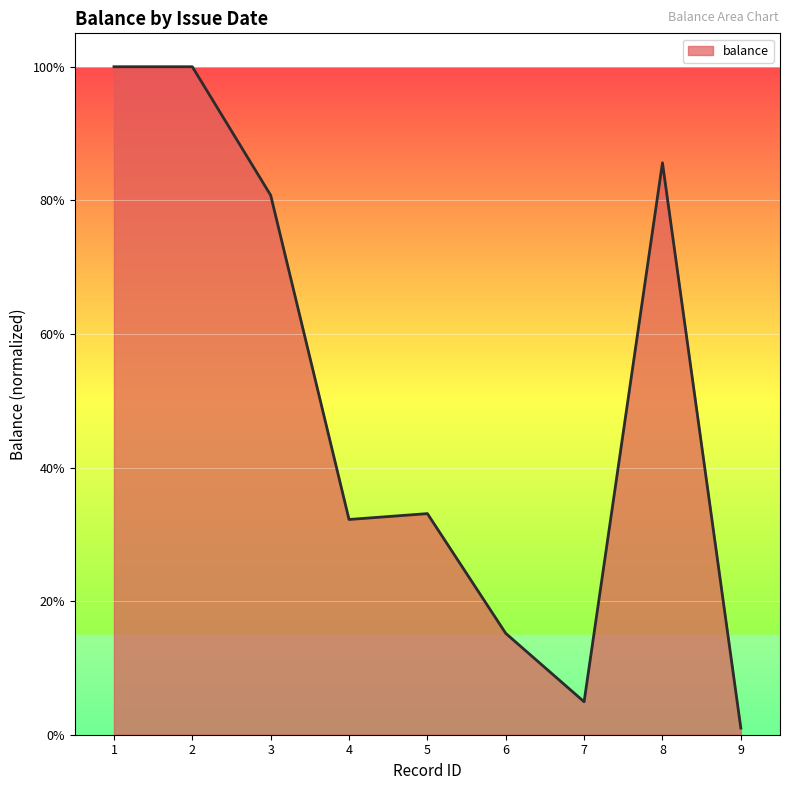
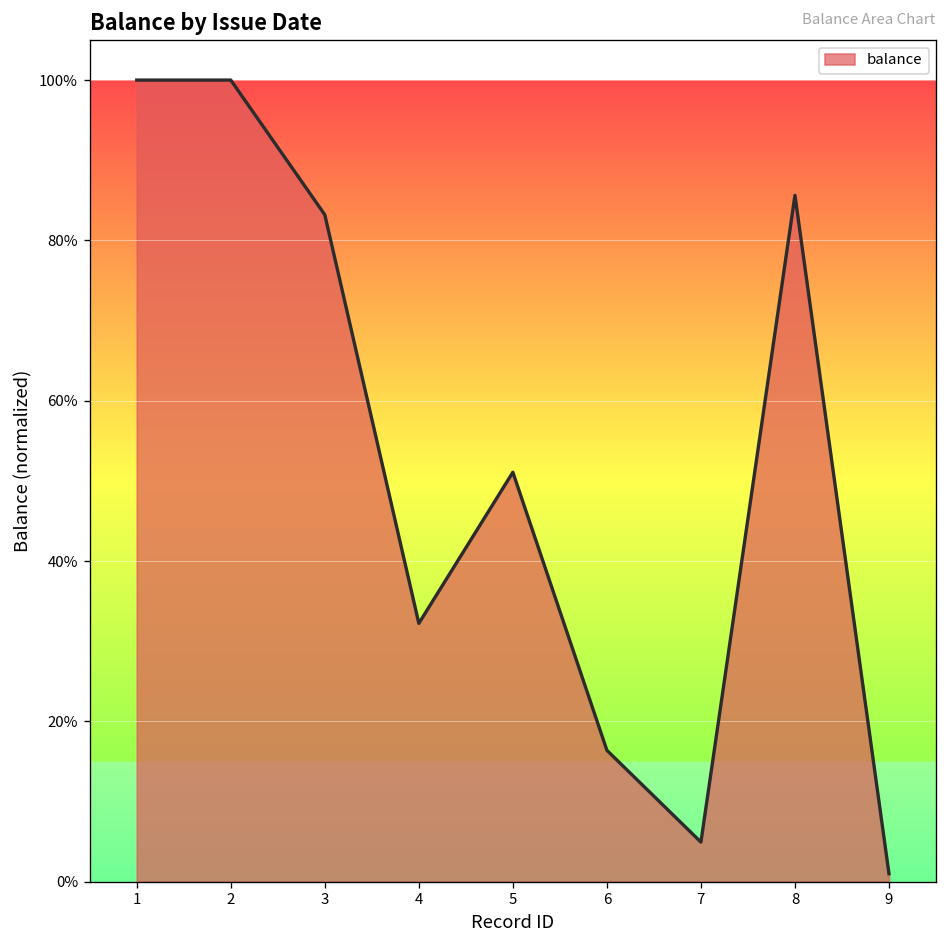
  {
    "1": "100%",
    "2": "100%",
-   "3": "81%",
+   "3": "83%",
    "4": "32%",
-   "5": "33%",
-   "6": "15%",
+   "5": "51%",
+   "6": "16%",
    "7": "5%",
    "8": "86%",
    "9": "1%"
  }
